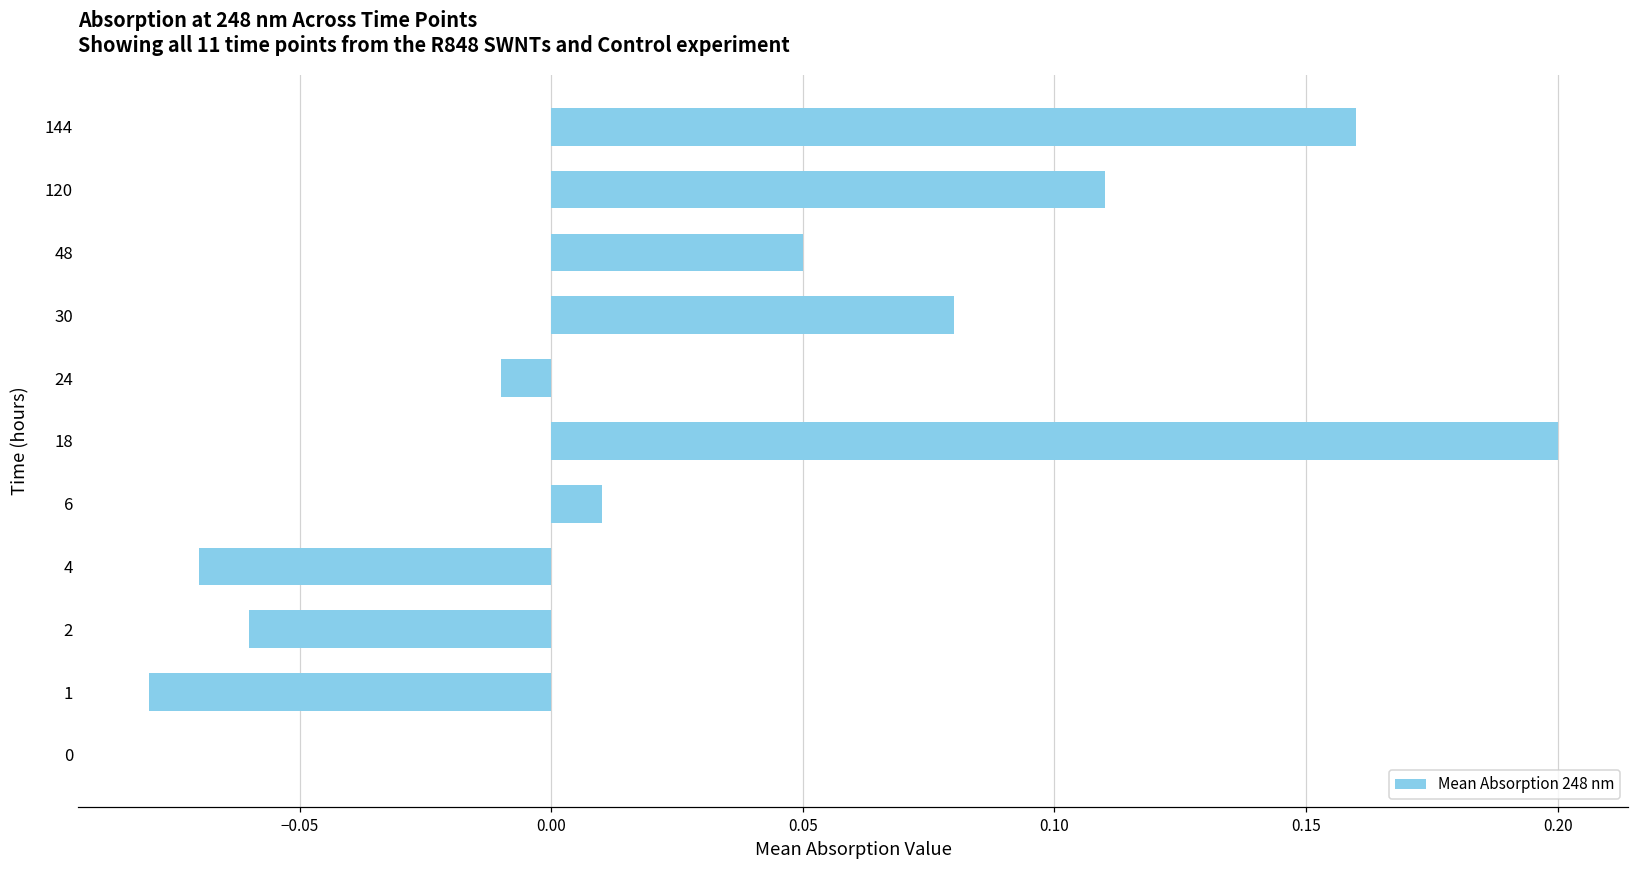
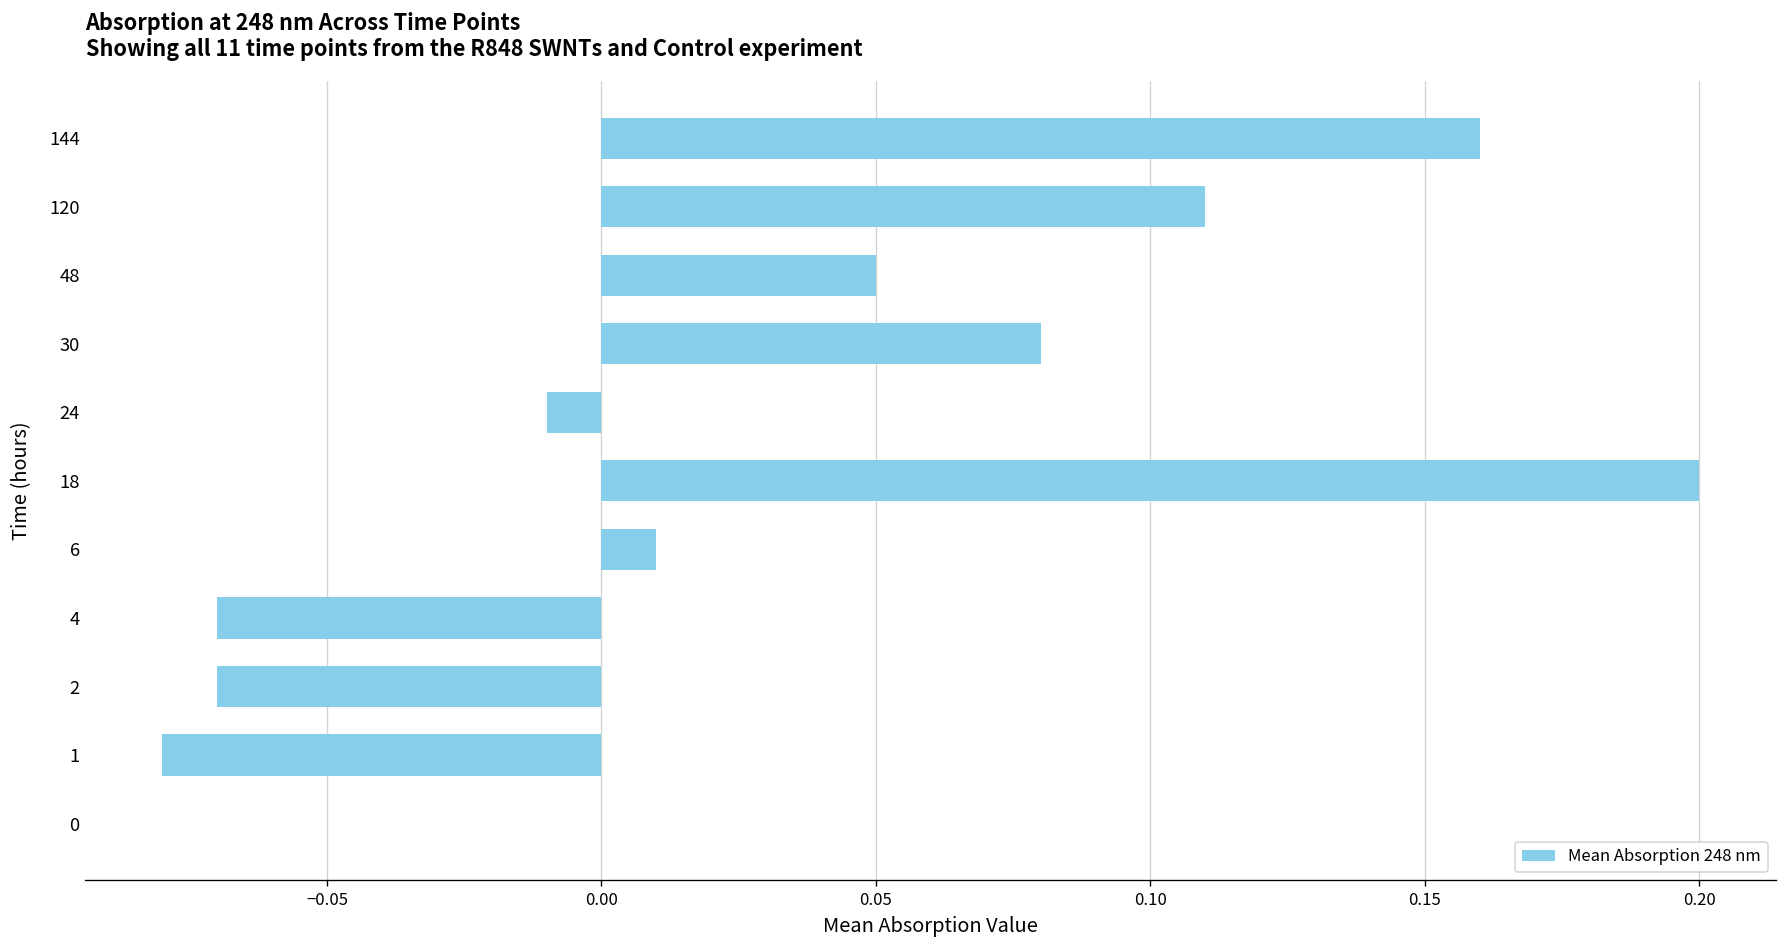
  {
    "144": 0.16,
    "120": 0.11,
    "48": 0.05,
    "30": 0.08,
    "24": -0.01,
    "18": 0.20,
    "6": 0.01,
    "4": -0.07,
-   "2": -0.06,
+   "2": -0.07,
    "1": -0.08,
    "0": 0.00
  }
